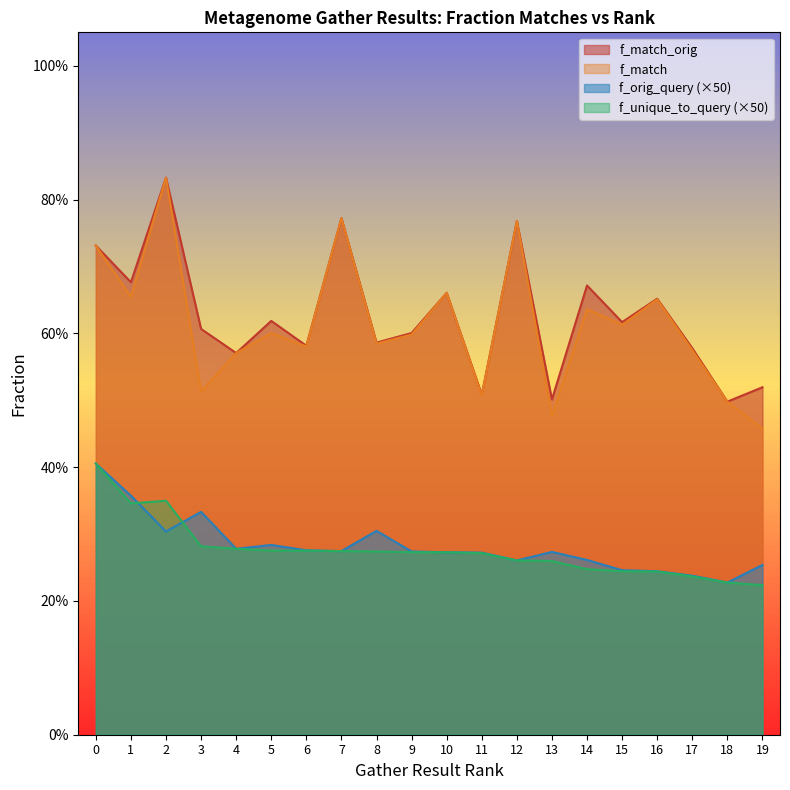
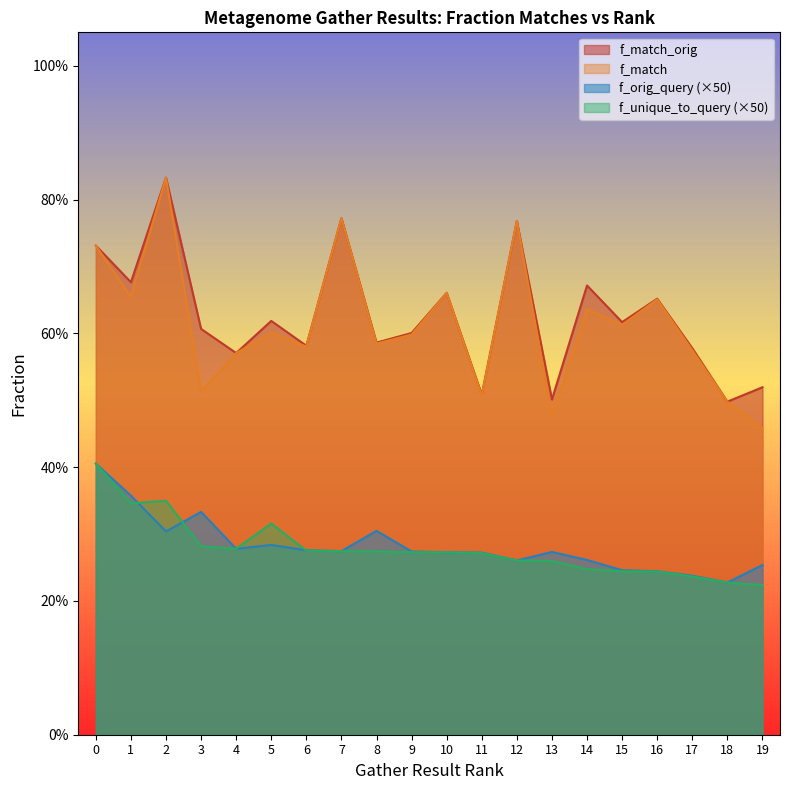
  {
    "f_orig_query (×50)": {
      "1": "36%",
      "2": "30%",
      "3": "33%",
      "5": "28%",
      "8": "30%",
      "13": "27%",
      "14": "26%",
      "19": "25%"
    },
    "f_unique_to_query (×50)": {
      "1": "35%",
      "2": "35%",
      "3": "28%",
-     "5": "28%",
+     "5": "32%",
      "8": "27%",
      "13": "26%",
      "14": "25%",
      "19": "22%"
    }
  }
